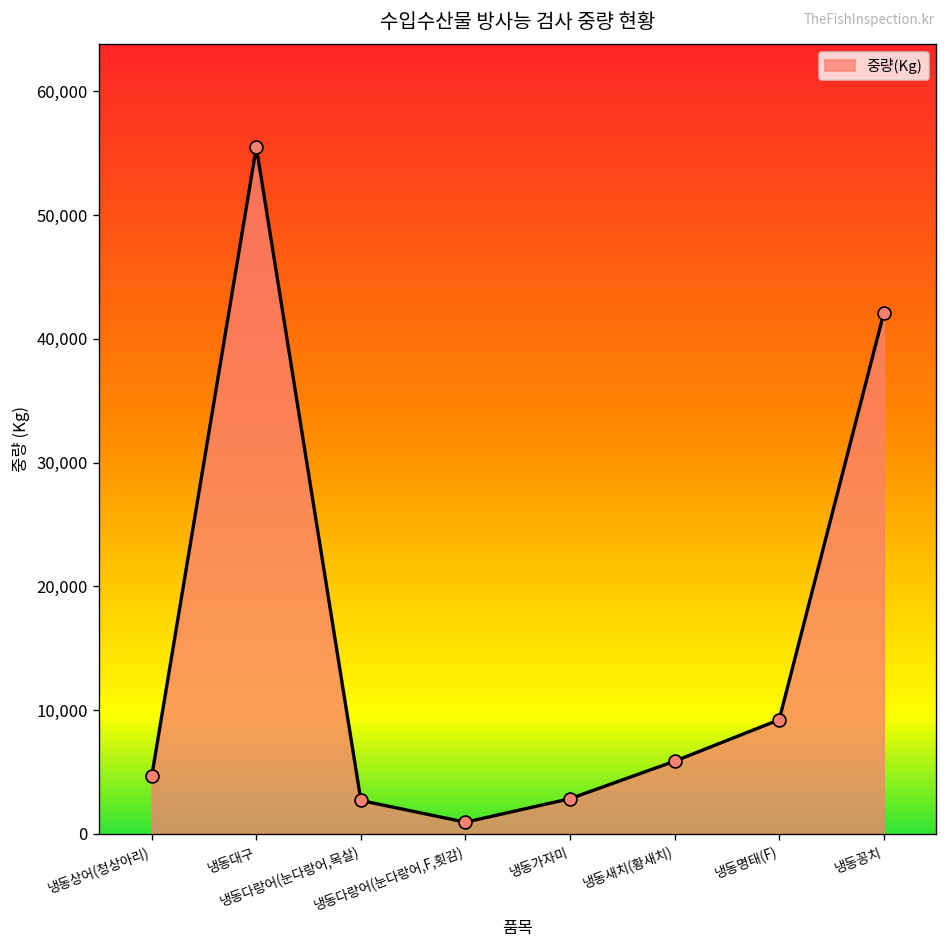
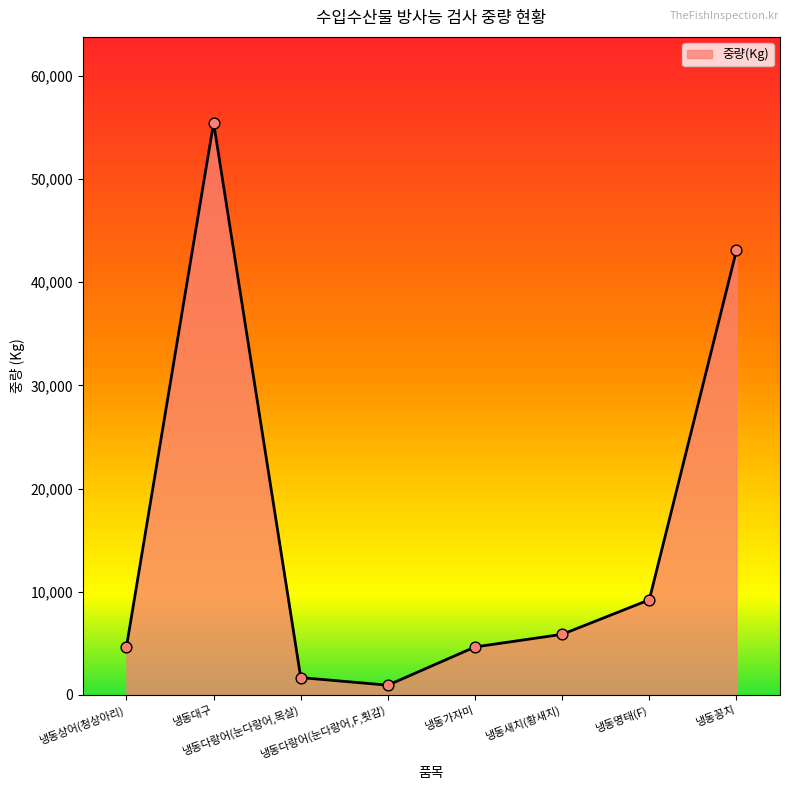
  {
    "냉동상어(청상아리)": "4,700",
    "냉동대구": "55,500",
-   "냉동다랑어(눈다랑어,목살)": "2,700",
+   "냉동다랑어(눈다랑어,목살)": "1,700",
    "냉동다랑어(눈다랑어,F,횟감)": "900",
-   "냉동가자미": "2,800",
+   "냉동가자미": "4,600",
    "냉동새치(황새치)": "5,900",
    "냉동명태(F)": "9,200",
-   "냉동꽁치": "42,100"
+   "냉동꽁치": "43,100"
  }
